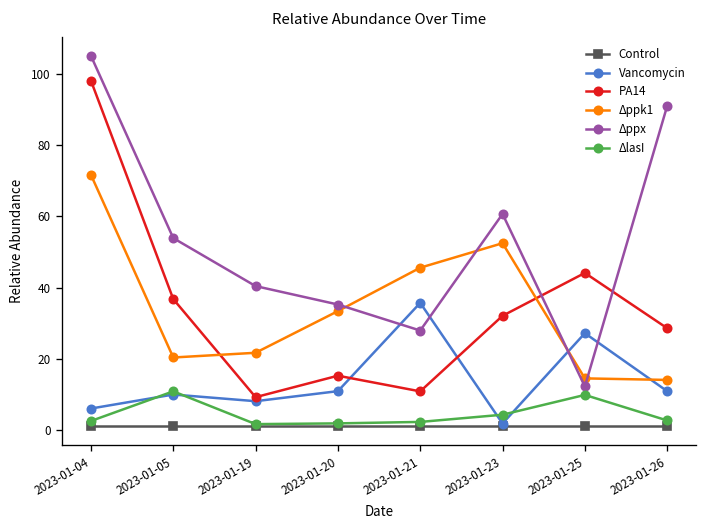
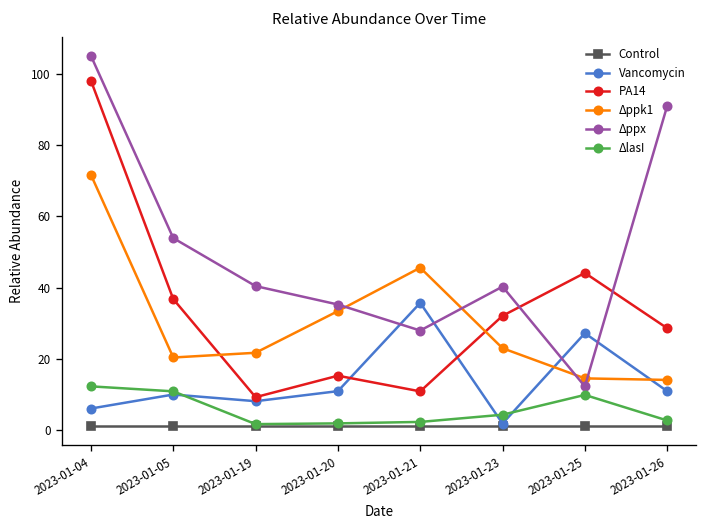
  {
    "Control": {
      "2023-01-04": 1,
      "2023-01-05": 1,
      "2023-01-20": 1,
      "2023-01-21": 1,
      "2023-01-25": 1,
      "2023-01-26": 1
    },
    "Vancomycin": {
      "2023-01-04": 6,
      "2023-01-05": 10,
      "2023-01-19": 8,
      "2023-01-20": 11,
      "2023-01-21": 36,
      "2023-01-25": 27,
      "2023-01-26": 11
    },
    "PA14": {
      "2023-01-04": 98,
      "2023-01-05": 37,
      "2023-01-19": 9,
      "2023-01-20": 15,
      "2023-01-21": 11,
      "2023-01-23": 32,
      "2023-01-25": 44,
      "2023-01-26": 29
    },
    "Δppk1": {
      "2023-01-04": 72,
      "2023-01-05": 20,
      "2023-01-19": 22,
      "2023-01-20": 33,
      "2023-01-21": 46,
-     "2023-01-23": 52,
+     "2023-01-23": 23,
      "2023-01-25": 15,
      "2023-01-26": 14
    },
    "Δppx": {
      "2023-01-04": 105,
      "2023-01-05": 54,
      "2023-01-19": 40,
      "2023-01-20": 35,
      "2023-01-21": 28,
-     "2023-01-23": 61,
+     "2023-01-23": 40,
      "2023-01-25": 12,
      "2023-01-26": 91
    },
    "ΔlasI": {
-     "2023-01-04": 3,
+     "2023-01-04": 12,
      "2023-01-05": 11,
      "2023-01-20": 2,
      "2023-01-21": 2,
      "2023-01-23": 4,
      "2023-01-25": 10,
      "2023-01-26": 3
    }
  }
